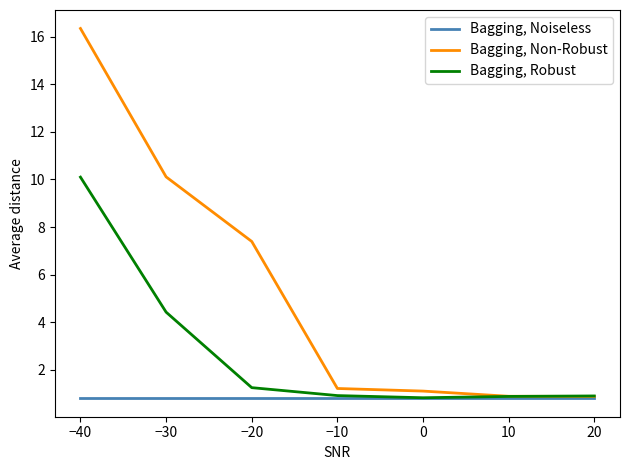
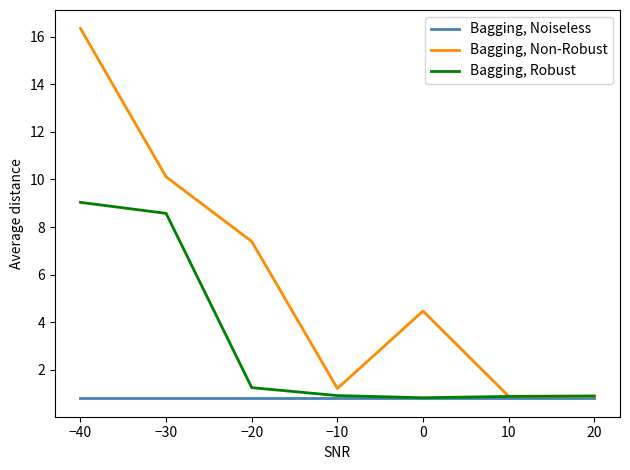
  {
    "Bagging, Noiseless": {
      "−40": 0.8,
      "−30": 0.8,
      "−20": 0.8,
      "−10": 0.8
    },
    "Bagging, Non-Robust": {
      "−40": 16.3,
      "−30": 10.1,
      "−20": 7.4,
      "−10": 1.2,
-     "0": 1.1
+     "0": 4.5
    },
    "Bagging, Robust": {
-     "−40": 10.1,
-     "−30": 4.4,
+     "−40": 9.0,
+     "−30": 8.6,
      "−20": 1.3,
      "−10": 0.9
    }
  }
